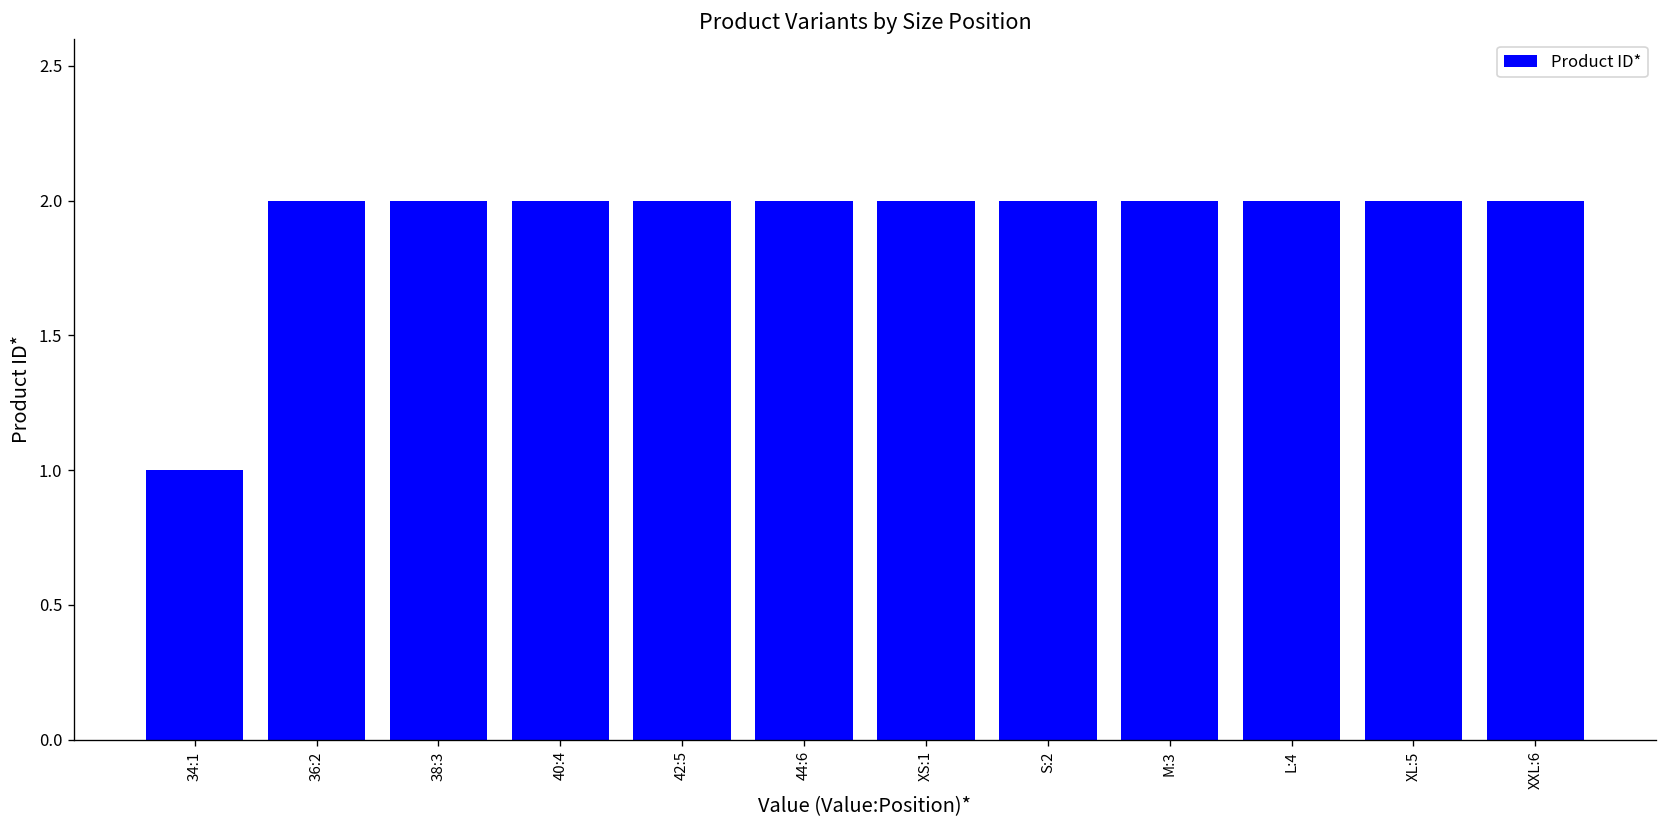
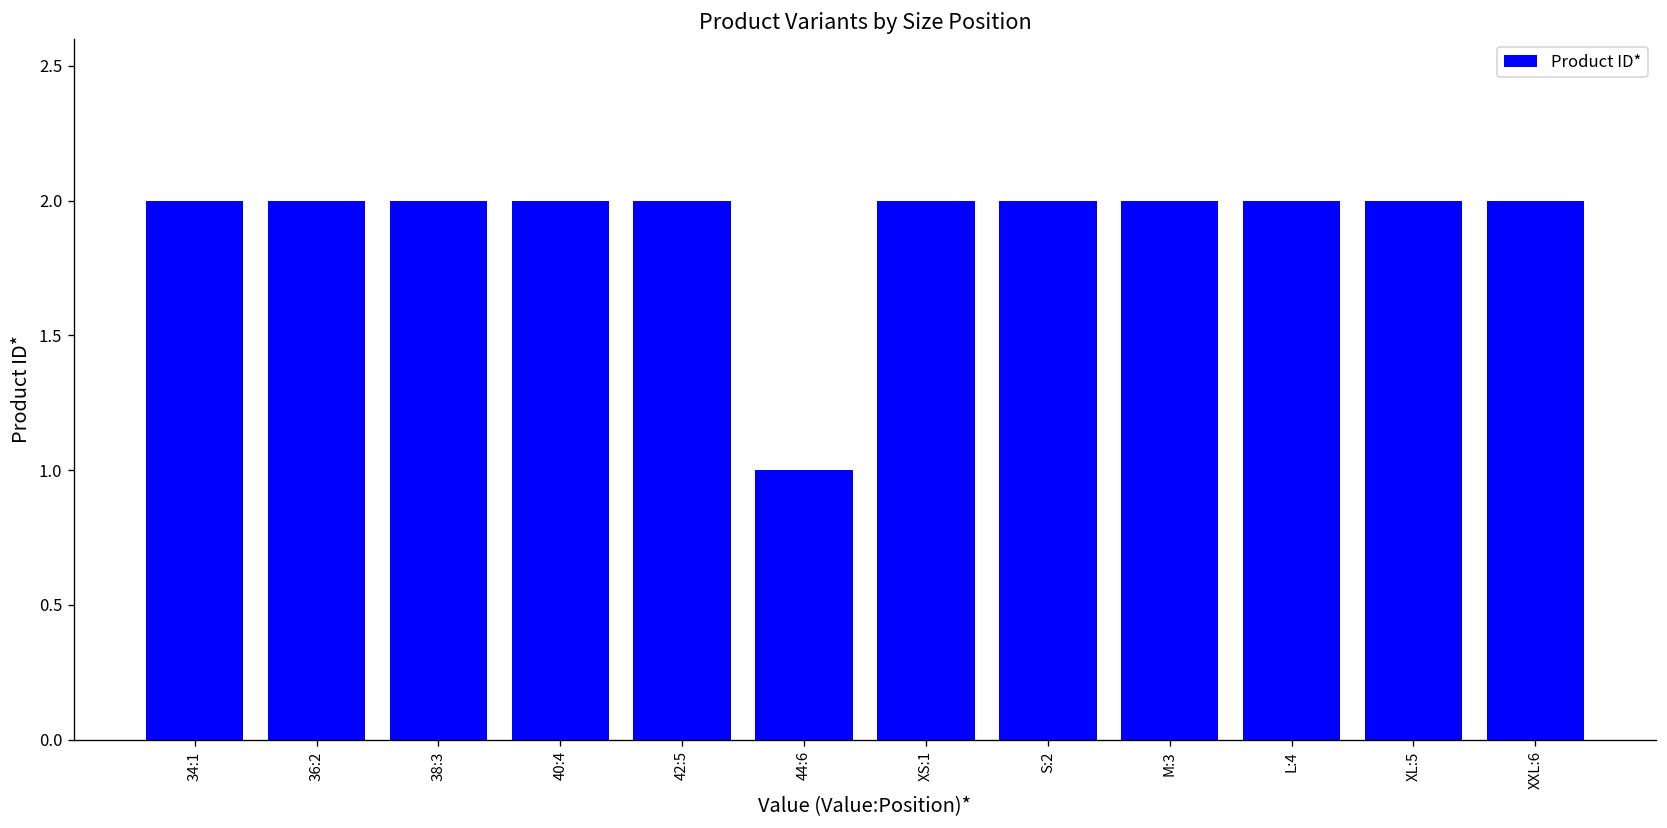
  {
-   "34:1": 1,
+   "34:1": 2,
    "36:2": 2,
    "38:3": 2,
    "40:4": 2,
    "42:5": 2,
-   "44:6": 2,
+   "44:6": 1,
    "XS:1": 2,
    "S:2": 2,
    "M:3": 2,
    "L:4": 2,
    "XL:5": 2,
    "XXL:6": 2
  }
